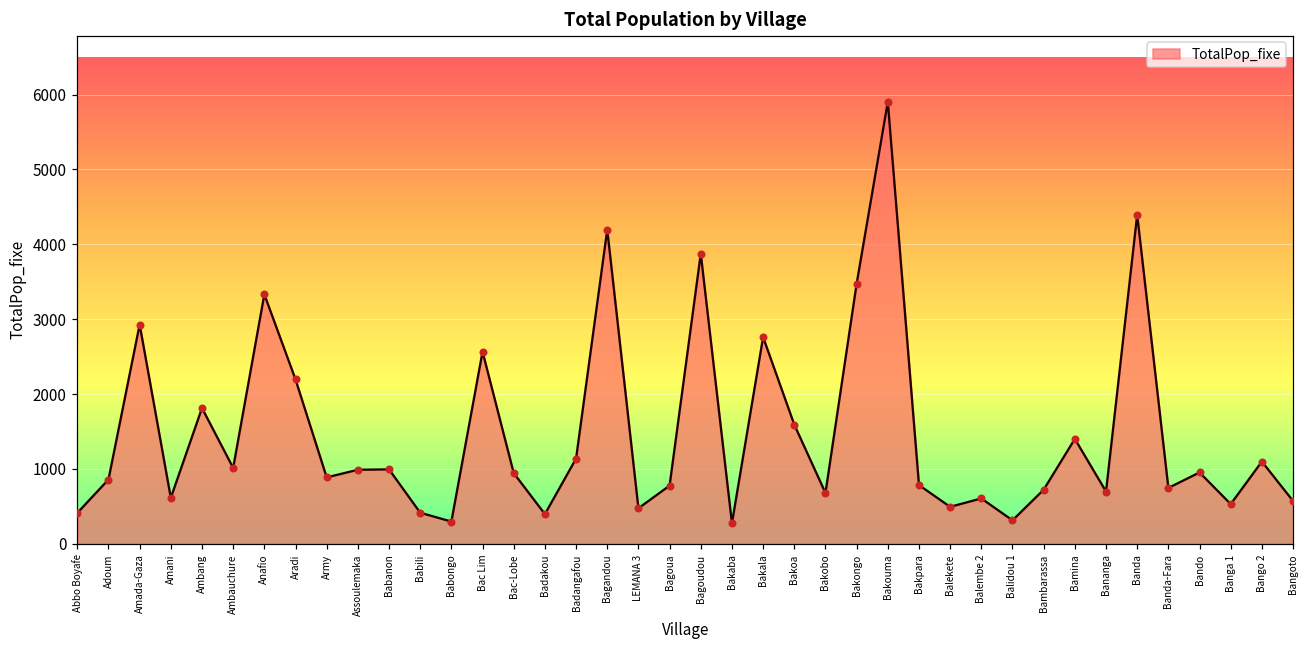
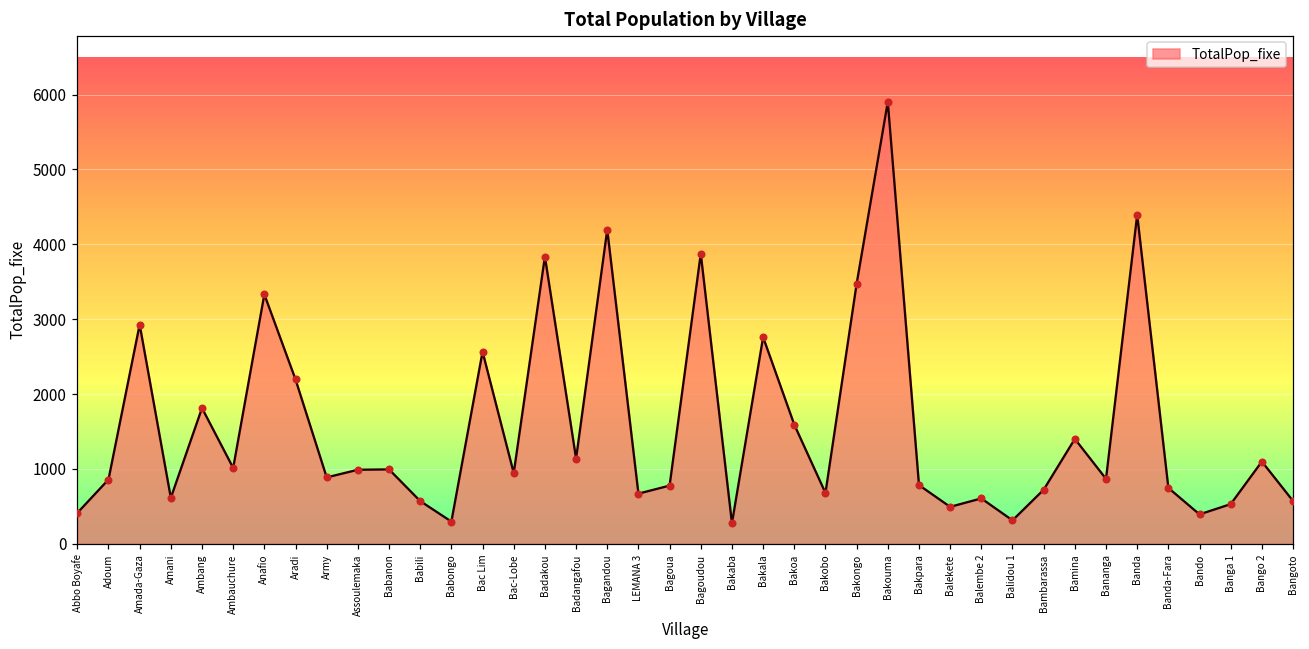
  {
    "Abbo Boyafe": 400,
    "Adoum": 900,
    "Amada-Gaza": 2900,
    "Amani": 600,
    "Ambang": 1800,
    "Ambauchure": 1000,
    "Anafio": 3300,
    "Aradi": 2200,
    "Army": 900,
    "Assoulemaka": 1000,
    "Babanon": 1000,
-   "Babili": 400,
+   "Babili": 600,
    "Babongo": 300,
    "Bac Lim": 2600,
    "Bac-Lobe": 900,
-   "Badakou": 400,
+   "Badakou": 3800,
    "Badangafou": 1100,
    "Bagandou": 4200,
-   "LEMANA 3": 500,
+   "LEMANA 3": 700,
    "Bagoua": 800,
    "Bagoudou": 3900,
    "Bakaba": 300,
    "Bakala": 2800,
    "Bakoa": 1600,
    "Bakobo": 700,
    "Bakongo": 3500,
    "Bakouma": 5900,
    "Bakpara": 800,
    "Balekete": 500,
    "Balembe 2": 600,
    "Balidou 1": 300,
    "Bambarassa": 700,
    "Bamina": 1400,
-   "Bananga": 700,
+   "Bananga": 900,
    "Banda": 4400,
    "Banda-Fara": 700,
-   "Bando": 1000,
+   "Bando": 400,
    "Banga 1": 500,
    "Bango 2": 1100,
    "Bangoto": 600
  }
